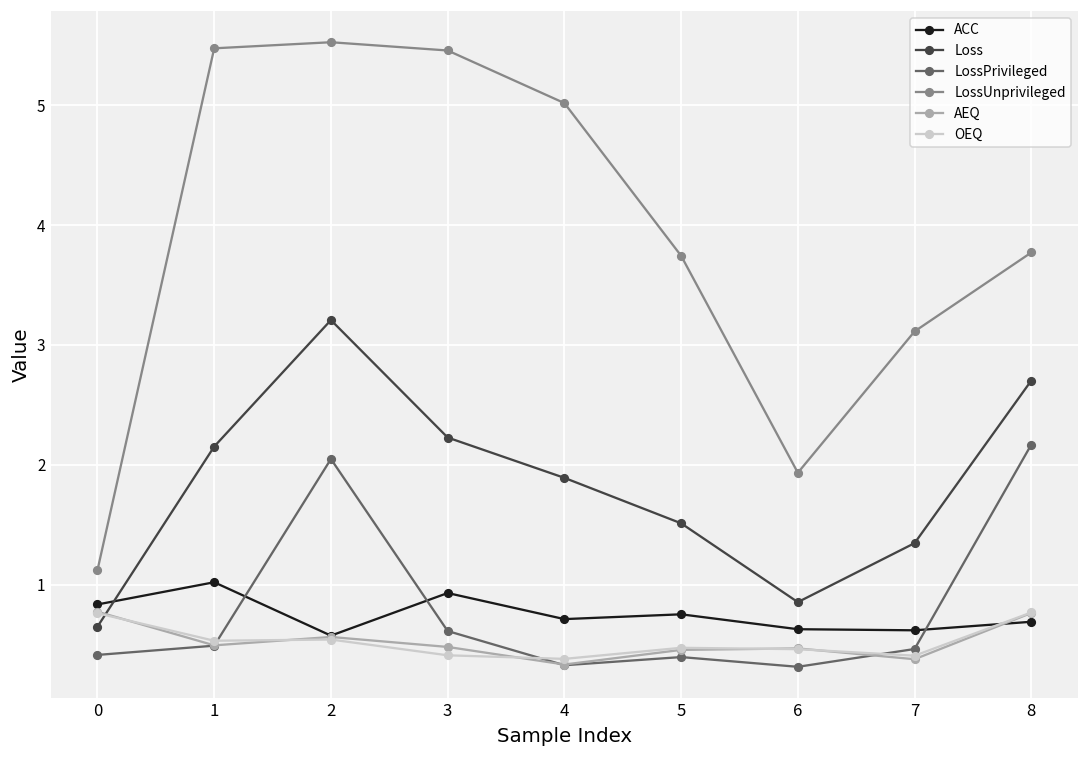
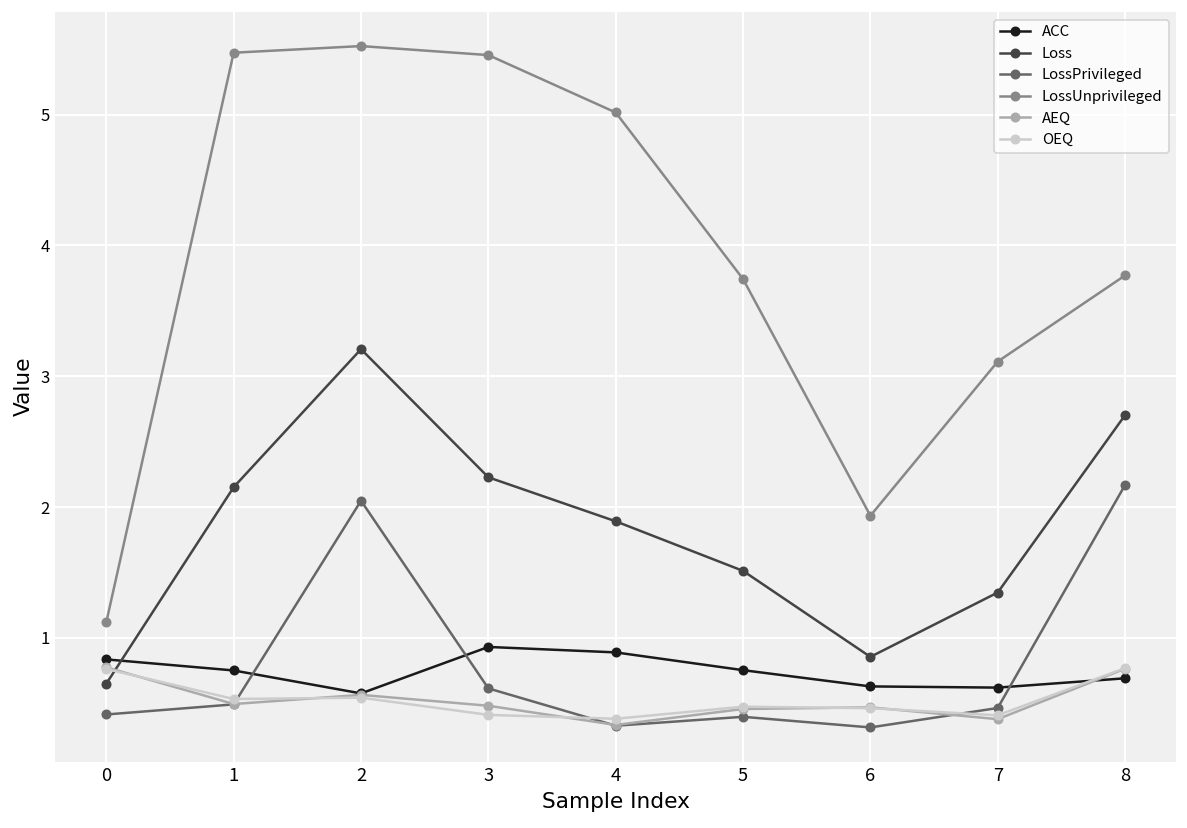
  {
    "ACC": {
      "0": 0.84,
-     "1": 1.02,
+     "1": 0.75,
      "3": 0.93,
-     "4": 0.71,
+     "4": 0.89,
      "5": 0.75,
      "6": 0.63,
      "7": 0.62,
      "8": 0.69
    }
  }
